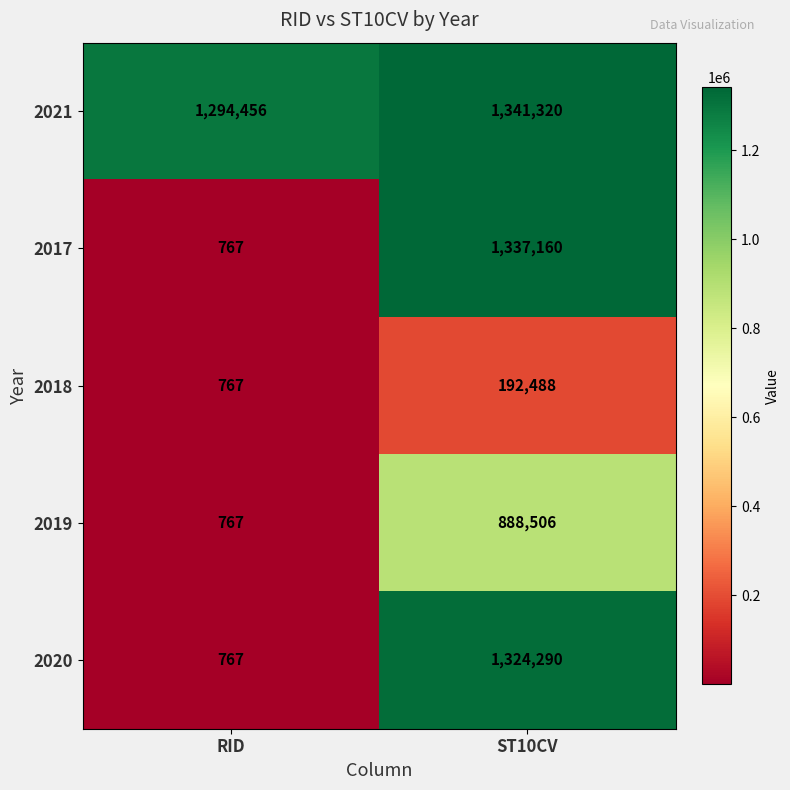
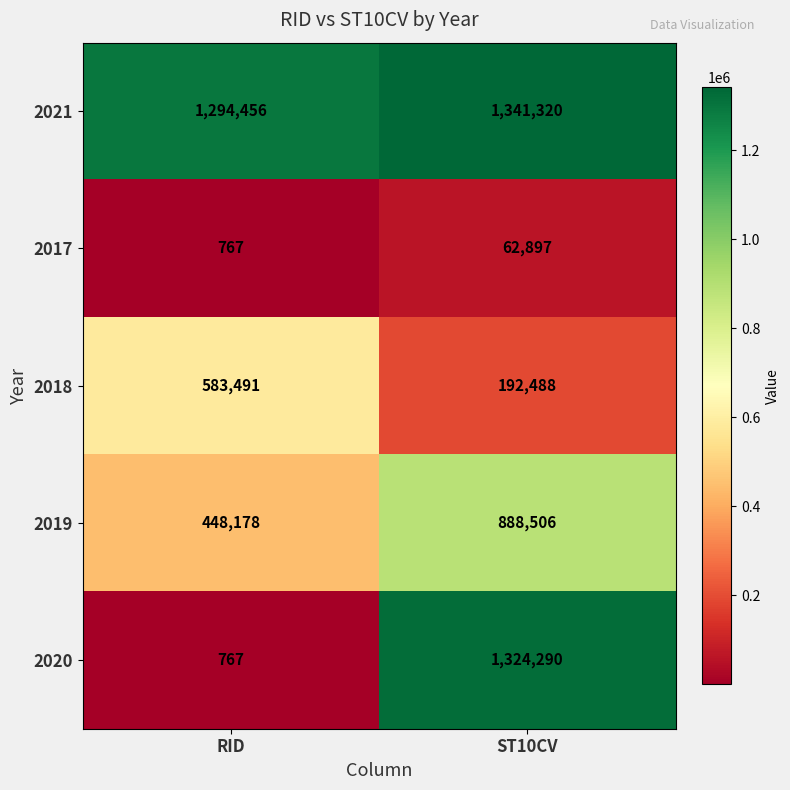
  {
    "2021": {
      "RID": "1,294,456",
      "ST10CV": "1,341,320"
    },
    "2017": {
      "RID": "767",
-     "ST10CV": "1,337,160"
+     "ST10CV": "62,897"
    },
    "2018": {
-     "RID": "767",
+     "RID": "583,491",
      "ST10CV": "192,488"
    },
    "2019": {
-     "RID": "767",
+     "RID": "448,178",
      "ST10CV": "888,506"
    },
    "2020": {
      "RID": "767",
      "ST10CV": "1,324,290"
    }
  }
